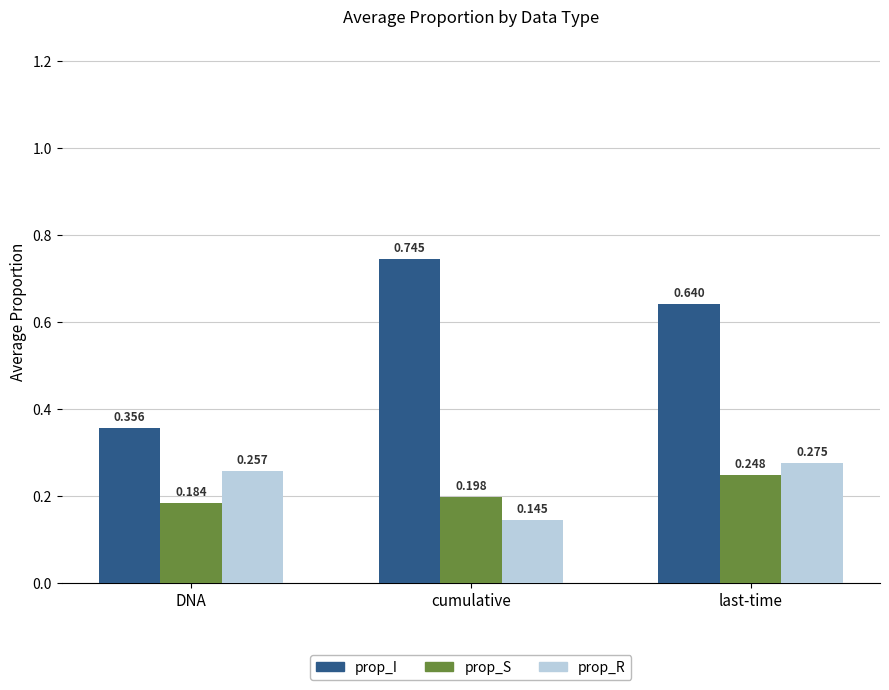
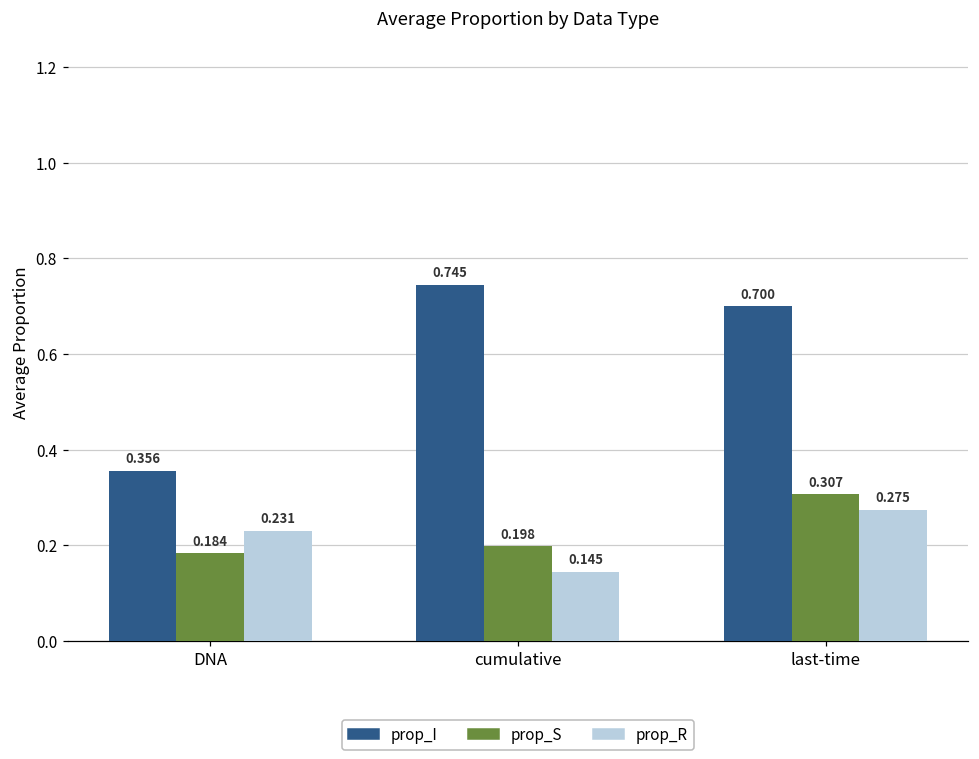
  {
    "prop_I": {
      "DNA": 0.356,
      "cumulative": 0.745,
-     "last-time": 0.640
+     "last-time": 0.700
    },
    "prop_S": {
      "DNA": 0.184,
      "cumulative": 0.198,
-     "last-time": 0.248
+     "last-time": 0.307
    },
    "prop_R": {
-     "DNA": 0.257,
+     "DNA": 0.231,
      "cumulative": 0.145,
      "last-time": 0.275
    }
  }
